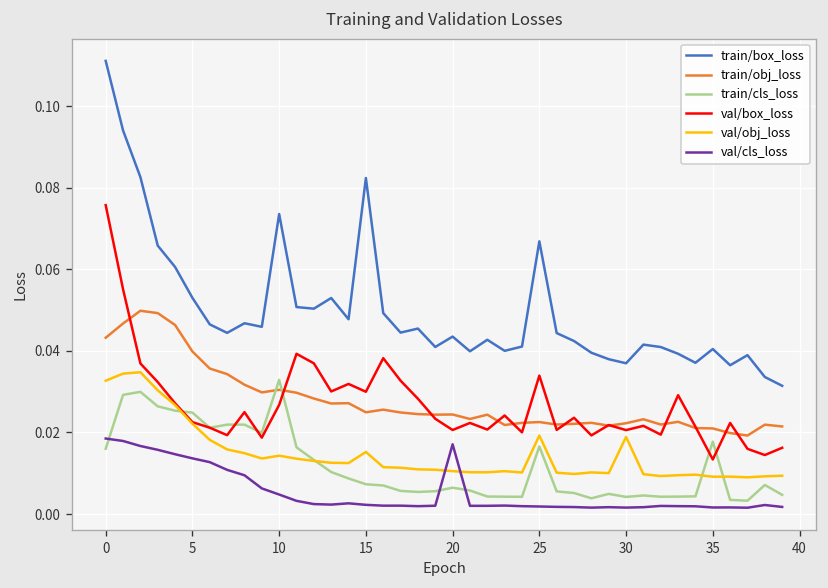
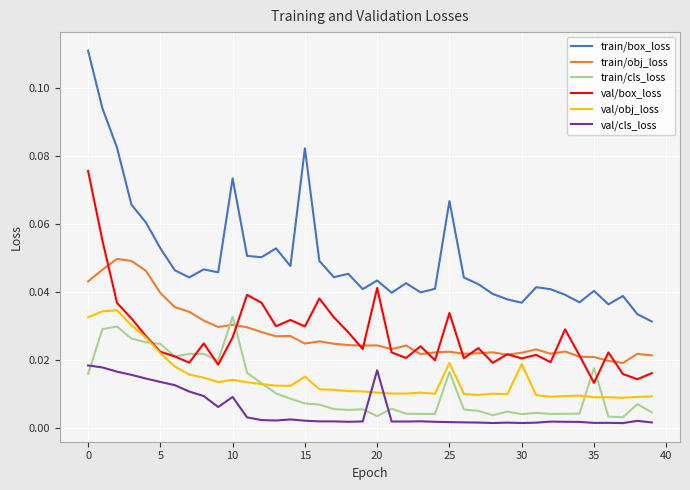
  {
    "train/box_loss": {
      "0": 0.111,
      "5": 0.053,
      "10": 0.074,
      "15": 0.082,
      "20": 0.044,
      "25": 0.067,
      "30": 0.037,
      "35": 0.040
    },
    "train/obj_loss": {
      "0": 0.043,
      "5": 0.040,
      "10": 0.030,
      "15": 0.025,
      "20": 0.024,
      "25": 0.023,
      "30": 0.022,
      "35": 0.021
    },
    "train/cls_loss": {
      "0": 0.016,
      "5": 0.025,
      "10": 0.033,
      "15": 0.007,
-     "20": 0.006,
+     "20": 0.004,
      "25": 0.017,
      "30": 0.004,
      "35": 0.018
    },
    "val/box_loss": {
      "0": 0.076,
      "10": 0.027,
      "15": 0.030,
-     "20": 0.021,
+     "20": 0.041,
      "25": 0.034,
      "30": 0.021,
      "35": 0.013
    },
    "val/obj_loss": {
      "0": 0.033,
      "10": 0.014,
      "15": 0.015,
      "20": 0.011,
      "25": 0.019,
      "30": 0.019,
      "35": 0.009
    },
    "val/cls_loss": {
      "0": 0.019,
      "5": 0.014,
-     "10": 0.005,
+     "10": 0.009,
      "15": 0.002,
      "20": 0.017,
      "25": 0.002,
      "30": 0.002,
      "35": 0.002
    }
  }
